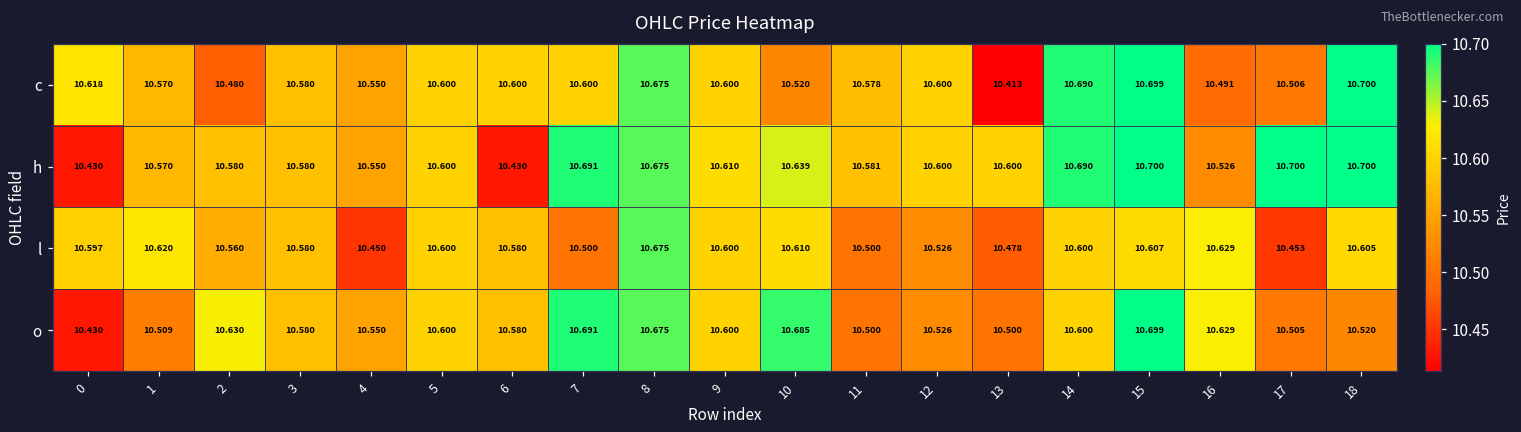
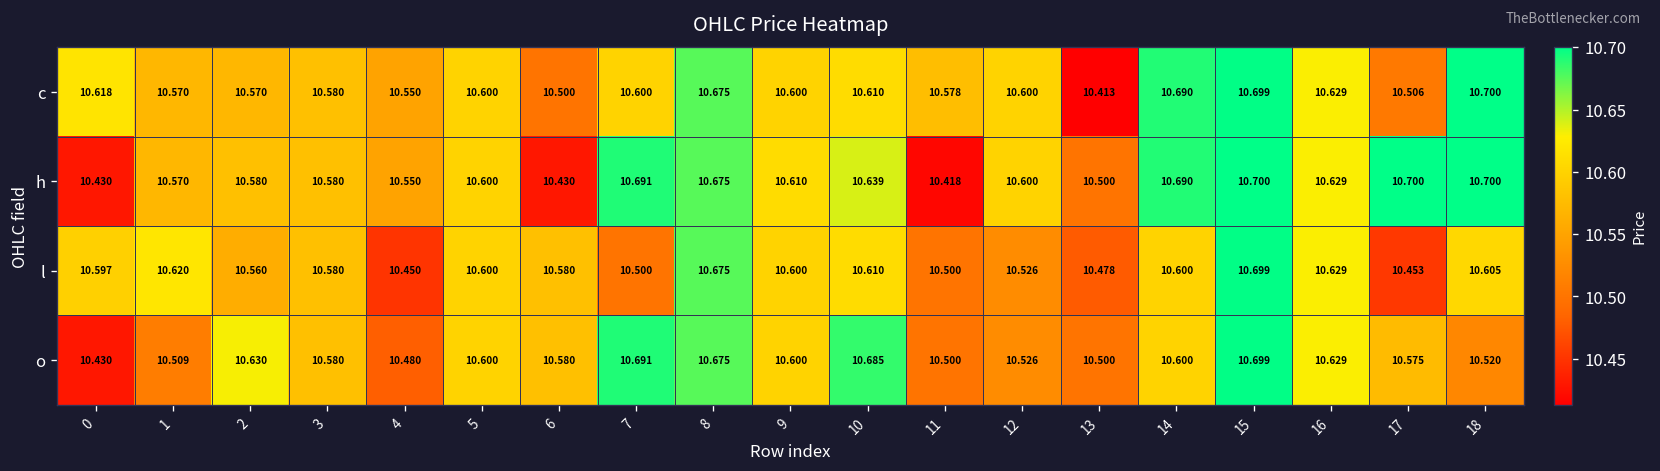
  {
    "c": {
      "0": 10.618,
      "1": 10.570,
-     "2": 10.480,
+     "2": 10.570,
      "3": 10.580,
      "4": 10.550,
      "5": 10.600,
-     "6": 10.600,
+     "6": 10.500,
      "7": 10.600,
      "8": 10.675,
      "9": 10.600,
-     "10": 10.520,
+     "10": 10.610,
      "11": 10.578,
      "12": 10.600,
      "13": 10.413,
      "14": 10.690,
      "15": 10.699,
-     "16": 10.491,
+     "16": 10.629,
      "17": 10.506,
      "18": 10.700
    },
    "h": {
      "0": 10.430,
      "1": 10.570,
      "2": 10.580,
      "3": 10.580,
      "4": 10.550,
      "5": 10.600,
      "6": 10.430,
      "7": 10.691,
      "8": 10.675,
      "9": 10.610,
      "10": 10.639,
-     "11": 10.581,
+     "11": 10.418,
      "12": 10.600,
-     "13": 10.600,
+     "13": 10.500,
      "14": 10.690,
      "15": 10.700,
-     "16": 10.526,
+     "16": 10.629,
      "17": 10.700,
      "18": 10.700
    },
    "l": {
      "0": 10.597,
      "1": 10.620,
      "2": 10.560,
      "3": 10.580,
      "4": 10.450,
      "5": 10.600,
      "6": 10.580,
      "7": 10.500,
      "8": 10.675,
      "9": 10.600,
      "10": 10.610,
      "11": 10.500,
      "12": 10.526,
      "13": 10.478,
      "14": 10.600,
-     "15": 10.607,
+     "15": 10.699,
      "16": 10.629,
      "17": 10.453,
      "18": 10.605
    },
    "o": {
      "0": 10.430,
      "1": 10.509,
      "2": 10.630,
      "3": 10.580,
-     "4": 10.550,
+     "4": 10.480,
      "5": 10.600,
      "6": 10.580,
      "7": 10.691,
      "8": 10.675,
      "9": 10.600,
      "10": 10.685,
      "11": 10.500,
      "12": 10.526,
      "13": 10.500,
      "14": 10.600,
      "15": 10.699,
      "16": 10.629,
-     "17": 10.505,
+     "17": 10.575,
      "18": 10.520
    }
  }
